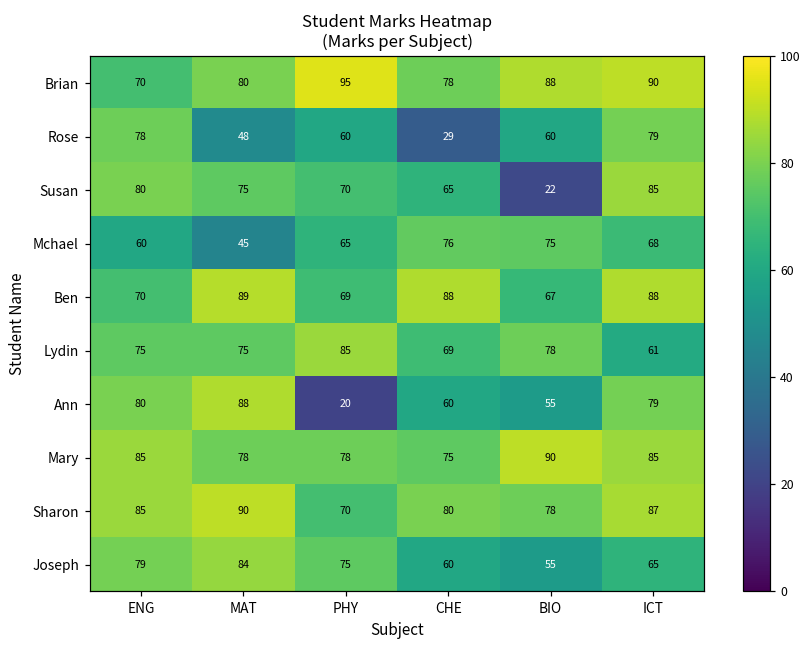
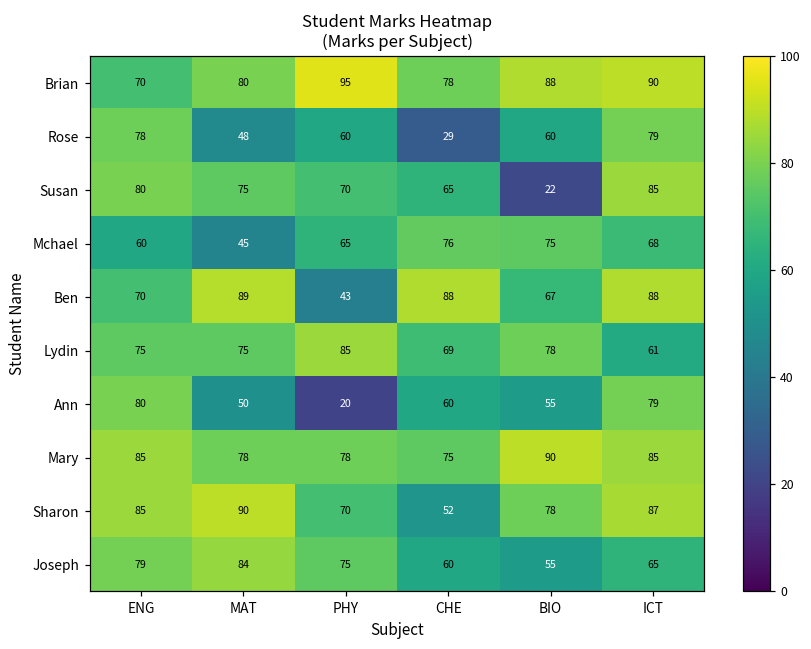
  {
    "Brian": {
      "ENG": 70,
      "MAT": 80,
      "PHY": 95,
      "CHE": 78,
      "BIO": 88,
      "ICT": 90
    },
    "Rose": {
      "ENG": 78,
      "MAT": 48,
      "PHY": 60,
      "CHE": 29,
      "BIO": 60,
      "ICT": 79
    },
    "Susan": {
      "ENG": 80,
      "MAT": 75,
      "PHY": 70,
      "CHE": 65,
      "BIO": 22,
      "ICT": 85
    },
    "Mchael": {
      "ENG": 60,
      "MAT": 45,
      "PHY": 65,
      "CHE": 76,
      "BIO": 75,
      "ICT": 68
    },
    "Ben": {
      "ENG": 70,
      "MAT": 89,
-     "PHY": 69,
+     "PHY": 43,
      "CHE": 88,
      "BIO": 67,
      "ICT": 88
    },
    "Lydin": {
      "ENG": 75,
      "MAT": 75,
      "PHY": 85,
      "CHE": 69,
      "BIO": 78,
      "ICT": 61
    },
    "Ann": {
      "ENG": 80,
-     "MAT": 88,
+     "MAT": 50,
      "PHY": 20,
      "CHE": 60,
      "BIO": 55,
      "ICT": 79
    },
    "Mary": {
      "ENG": 85,
      "MAT": 78,
      "PHY": 78,
      "CHE": 75,
      "BIO": 90,
      "ICT": 85
    },
    "Sharon": {
      "ENG": 85,
      "MAT": 90,
      "PHY": 70,
-     "CHE": 80,
+     "CHE": 52,
      "BIO": 78,
      "ICT": 87
    },
    "Joseph": {
      "ENG": 79,
      "MAT": 84,
      "PHY": 75,
      "CHE": 60,
      "BIO": 55,
      "ICT": 65
    }
  }
